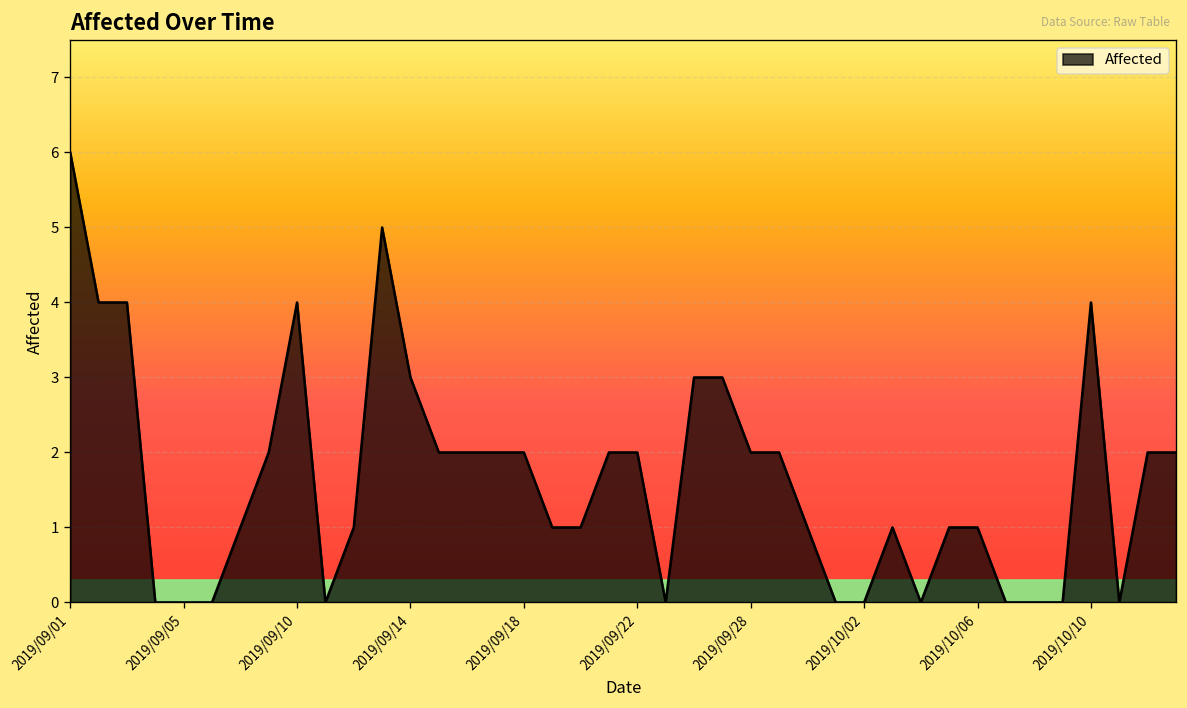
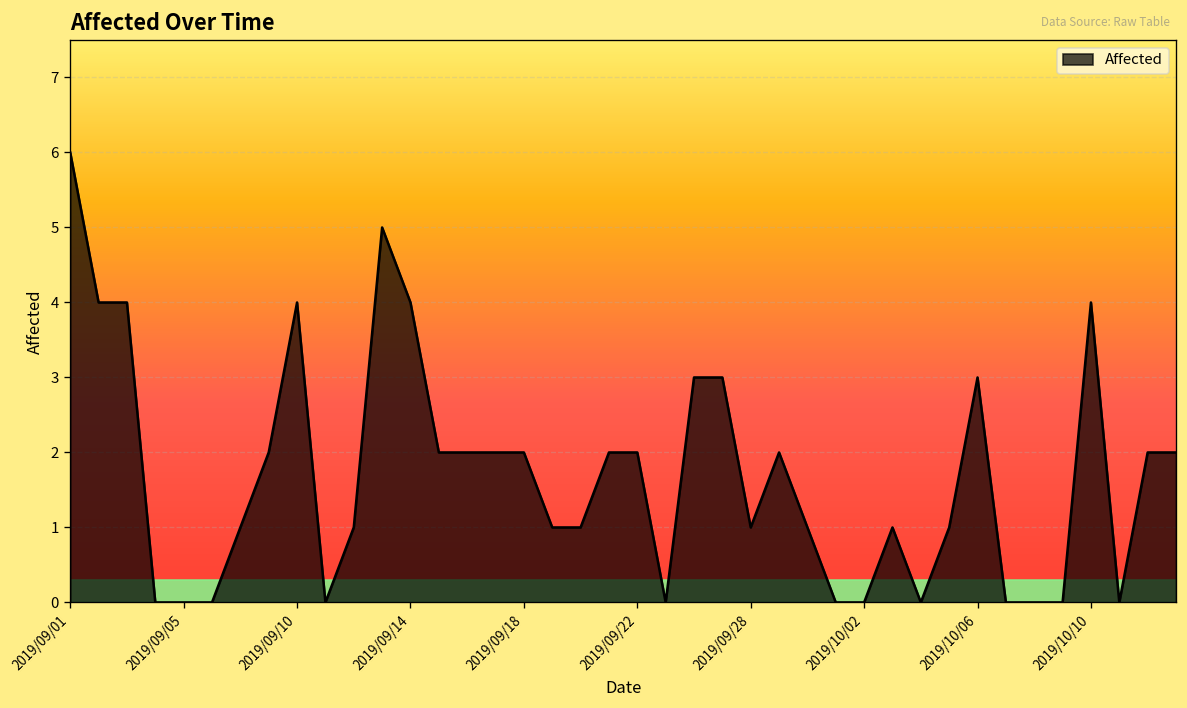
  {
    "2019/09/01": 6,
    "2019/09/10": 4,
-   "2019/09/14": 3,
+   "2019/09/14": 4,
    "2019/09/18": 2,
    "2019/09/22": 2,
-   "2019/09/28": 2,
-   "2019/10/06": 1,
+   "2019/09/28": 1,
+   "2019/10/06": 3,
    "2019/10/10": 4
  }
